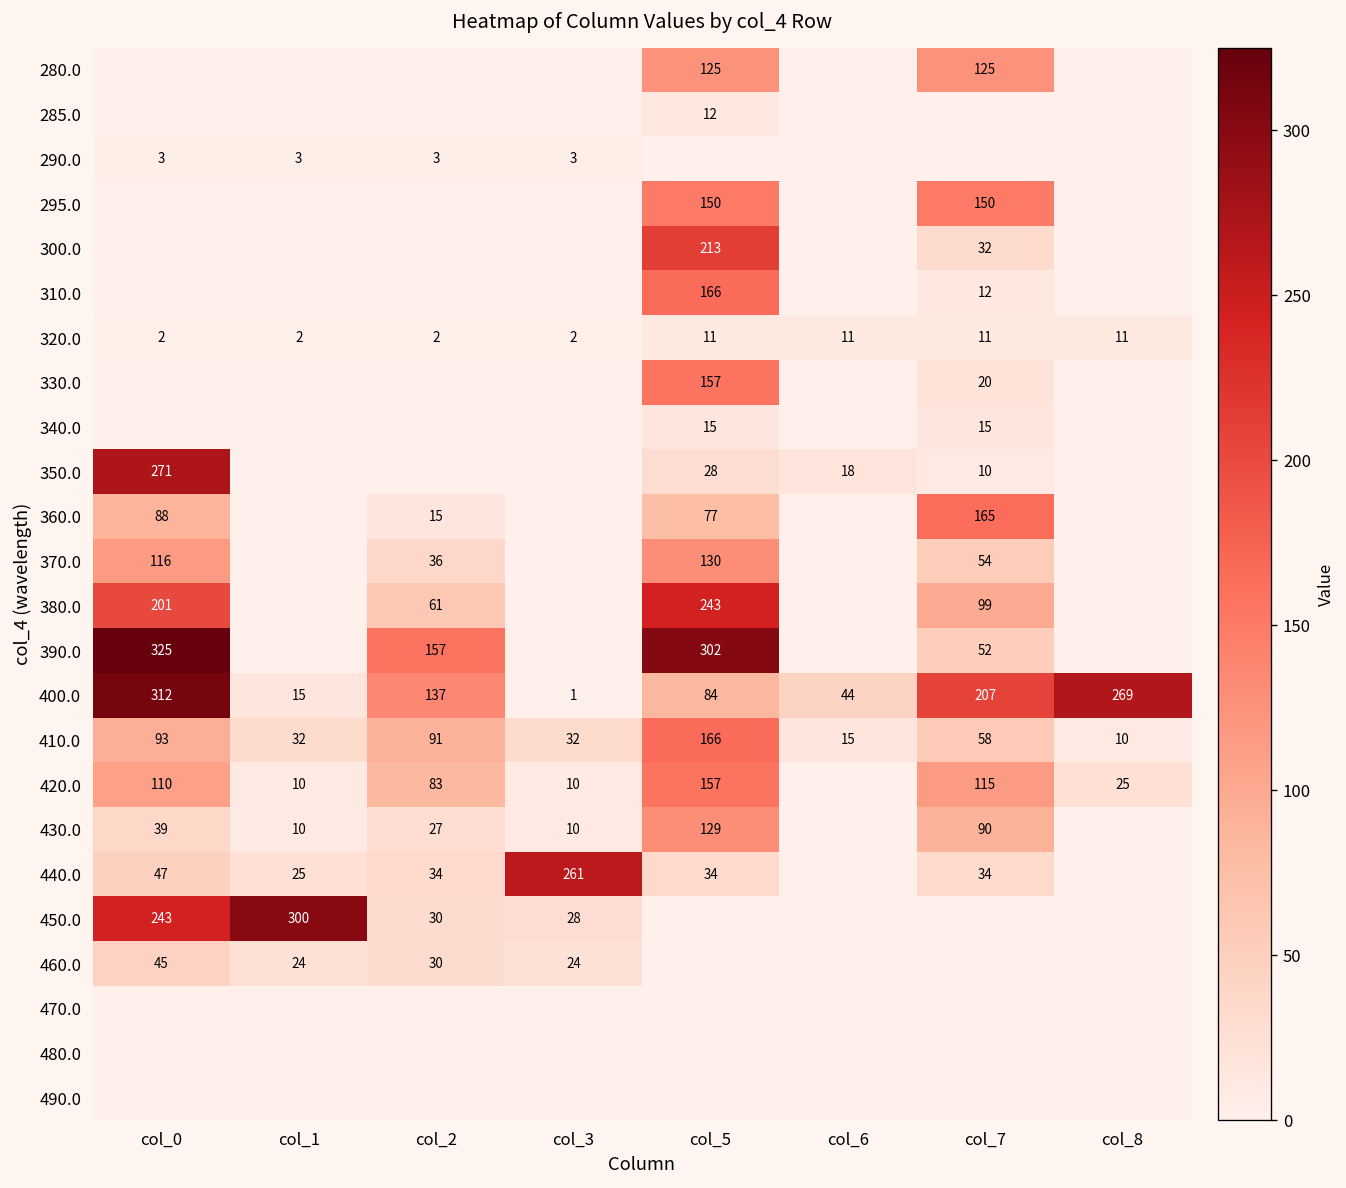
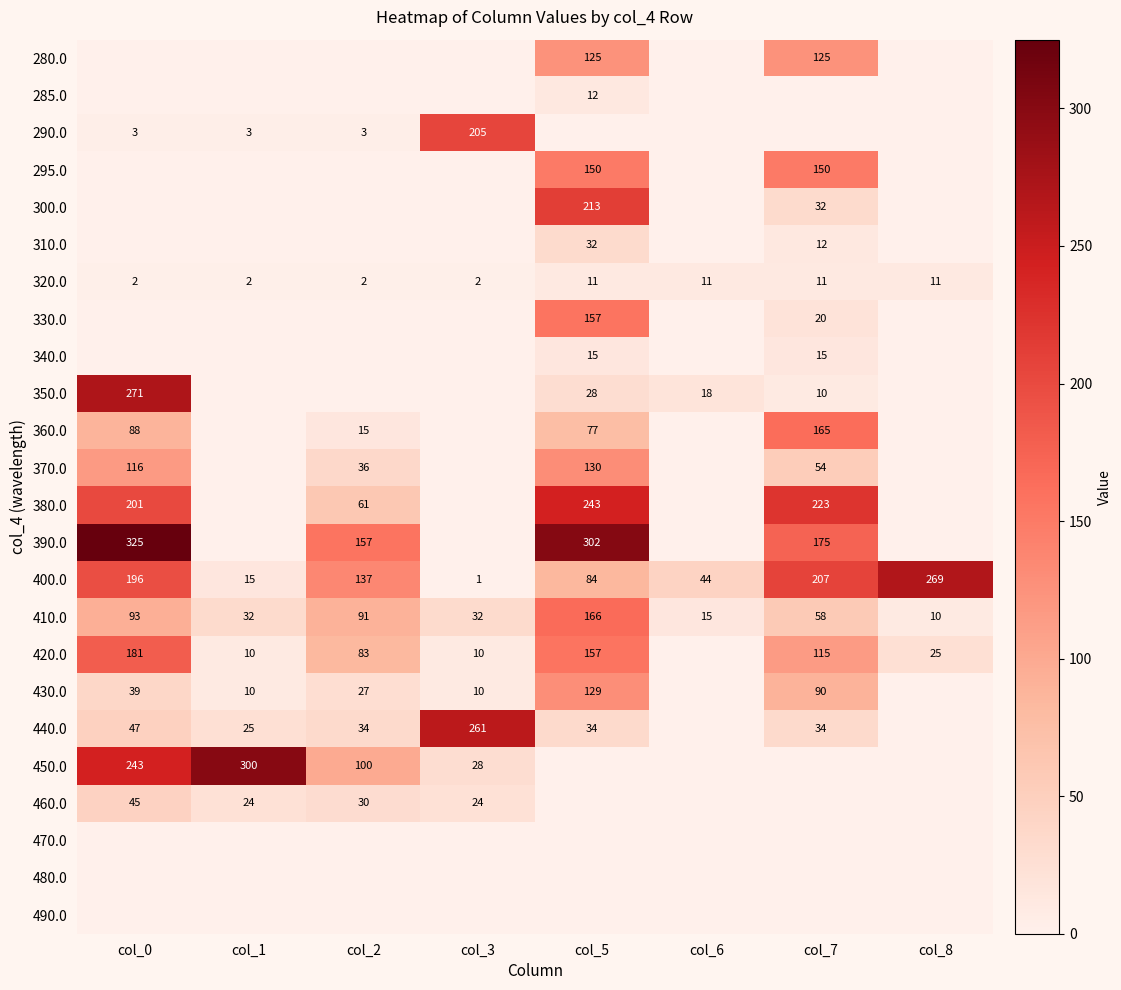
  {
    "280.0": {
      "col_5": 125,
      "col_7": 125
    },
    "285.0": {
      "col_5": 12
    },
    "290.0": {
      "col_0": 3,
      "col_1": 3,
      "col_2": 3,
-     "col_3": 3
+     "col_3": 205
    },
    "295.0": {
      "col_5": 150,
      "col_7": 150
    },
    "300.0": {
      "col_5": 213,
      "col_7": 32
    },
    "310.0": {
-     "col_5": 166,
+     "col_5": 32,
      "col_7": 12
    },
    "320.0": {
      "col_0": 2,
      "col_1": 2,
      "col_2": 2,
      "col_3": 2,
      "col_5": 11,
      "col_6": 11,
      "col_7": 11,
      "col_8": 11
    },
    "330.0": {
      "col_5": 157,
      "col_7": 20
    },
    "340.0": {
      "col_5": 15,
      "col_7": 15
    },
    "350.0": {
      "col_0": 271,
      "col_5": 28,
      "col_6": 18,
      "col_7": 10
    },
    "360.0": {
      "col_0": 88,
      "col_2": 15,
      "col_5": 77,
      "col_7": 165
    },
    "370.0": {
      "col_0": 116,
      "col_2": 36,
      "col_5": 130,
      "col_7": 54
    },
    "380.0": {
      "col_0": 201,
      "col_2": 61,
      "col_5": 243,
-     "col_7": 99
+     "col_7": 223
    },
    "390.0": {
      "col_0": 325,
      "col_2": 157,
      "col_5": 302,
-     "col_7": 52
+     "col_7": 175
    },
    "400.0": {
-     "col_0": 312,
+     "col_0": 196,
      "col_1": 15,
      "col_2": 137,
      "col_3": 1,
      "col_5": 84,
      "col_6": 44,
      "col_7": 207,
      "col_8": 269
    },
    "410.0": {
      "col_0": 93,
      "col_1": 32,
      "col_2": 91,
      "col_3": 32,
      "col_5": 166,
      "col_6": 15,
      "col_7": 58,
      "col_8": 10
    },
    "420.0": {
-     "col_0": 110,
+     "col_0": 181,
      "col_1": 10,
      "col_2": 83,
      "col_3": 10,
      "col_5": 157,
      "col_7": 115,
      "col_8": 25
    },
    "430.0": {
      "col_0": 39,
      "col_1": 10,
      "col_2": 27,
      "col_3": 10,
      "col_5": 129,
      "col_7": 90
    },
    "440.0": {
      "col_0": 47,
      "col_1": 25,
      "col_2": 34,
      "col_3": 261,
      "col_5": 34,
      "col_7": 34
    },
    "450.0": {
      "col_0": 243,
      "col_1": 300,
-     "col_2": 30,
+     "col_2": 100,
      "col_3": 28
    },
    "460.0": {
      "col_0": 45,
      "col_1": 24,
      "col_2": 30,
      "col_3": 24
    }
  }
